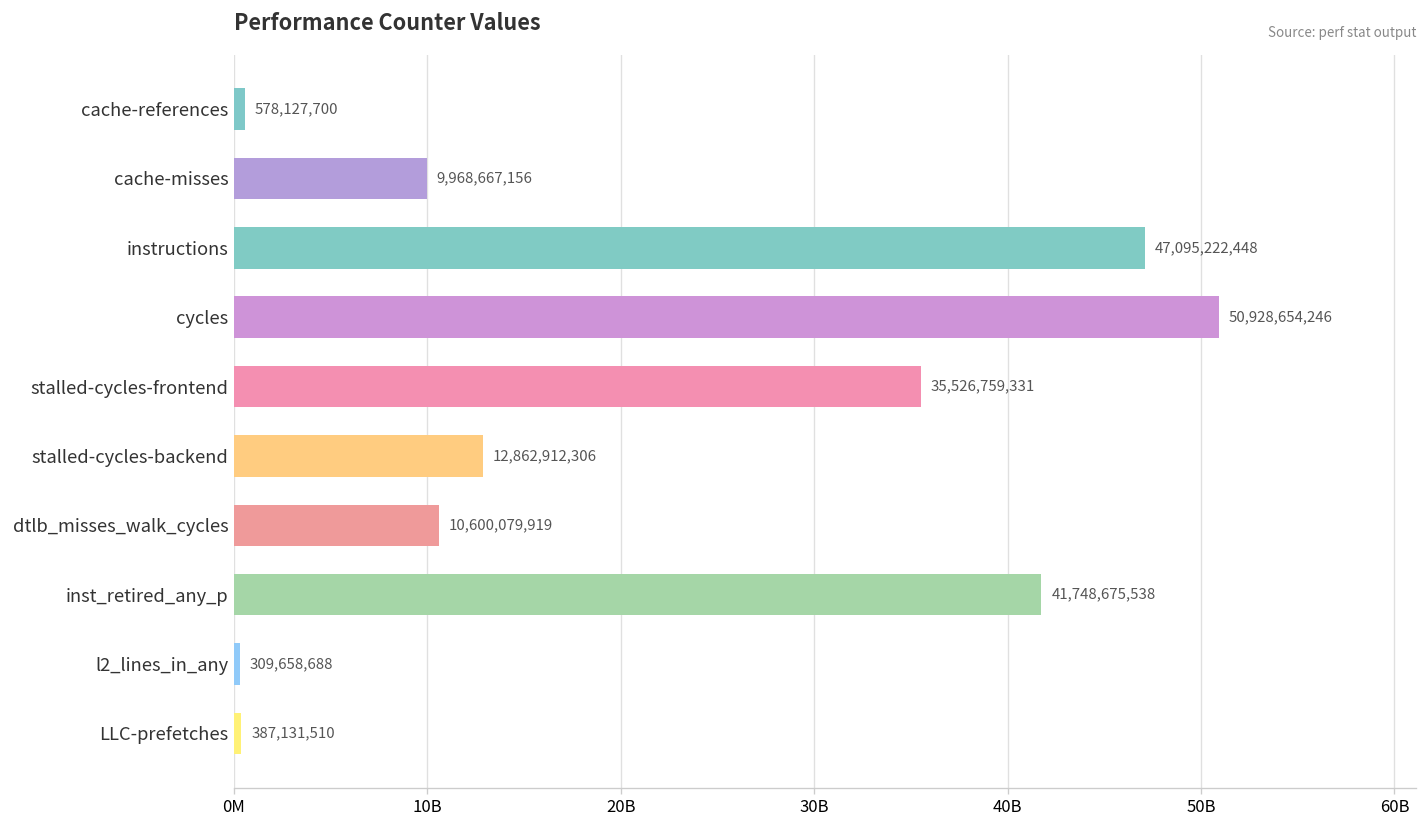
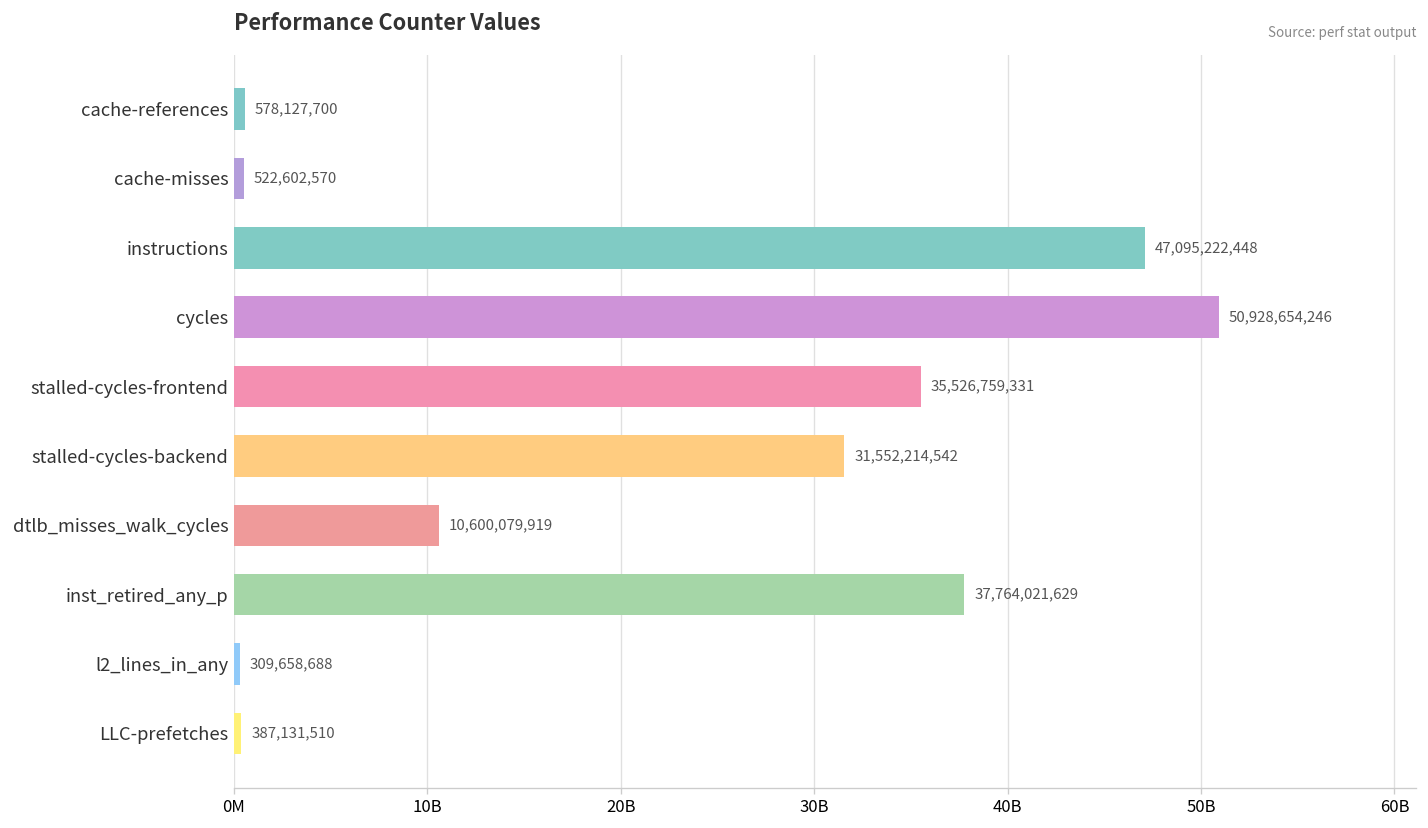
  {
    "cache-references": "578,127,700",
-   "cache-misses": "9,968,667,156",
+   "cache-misses": "522,602,570",
    "instructions": "47,095,222,448",
    "cycles": "50,928,654,246",
    "stalled-cycles-frontend": "35,526,759,331",
-   "stalled-cycles-backend": "12,862,912,306",
+   "stalled-cycles-backend": "31,552,214,542",
    "dtlb_misses_walk_cycles": "10,600,079,919",
-   "inst_retired_any_p": "41,748,675,538",
+   "inst_retired_any_p": "37,764,021,629",
    "l2_lines_in_any": "309,658,688",
    "LLC-prefetches": "387,131,510"
  }
